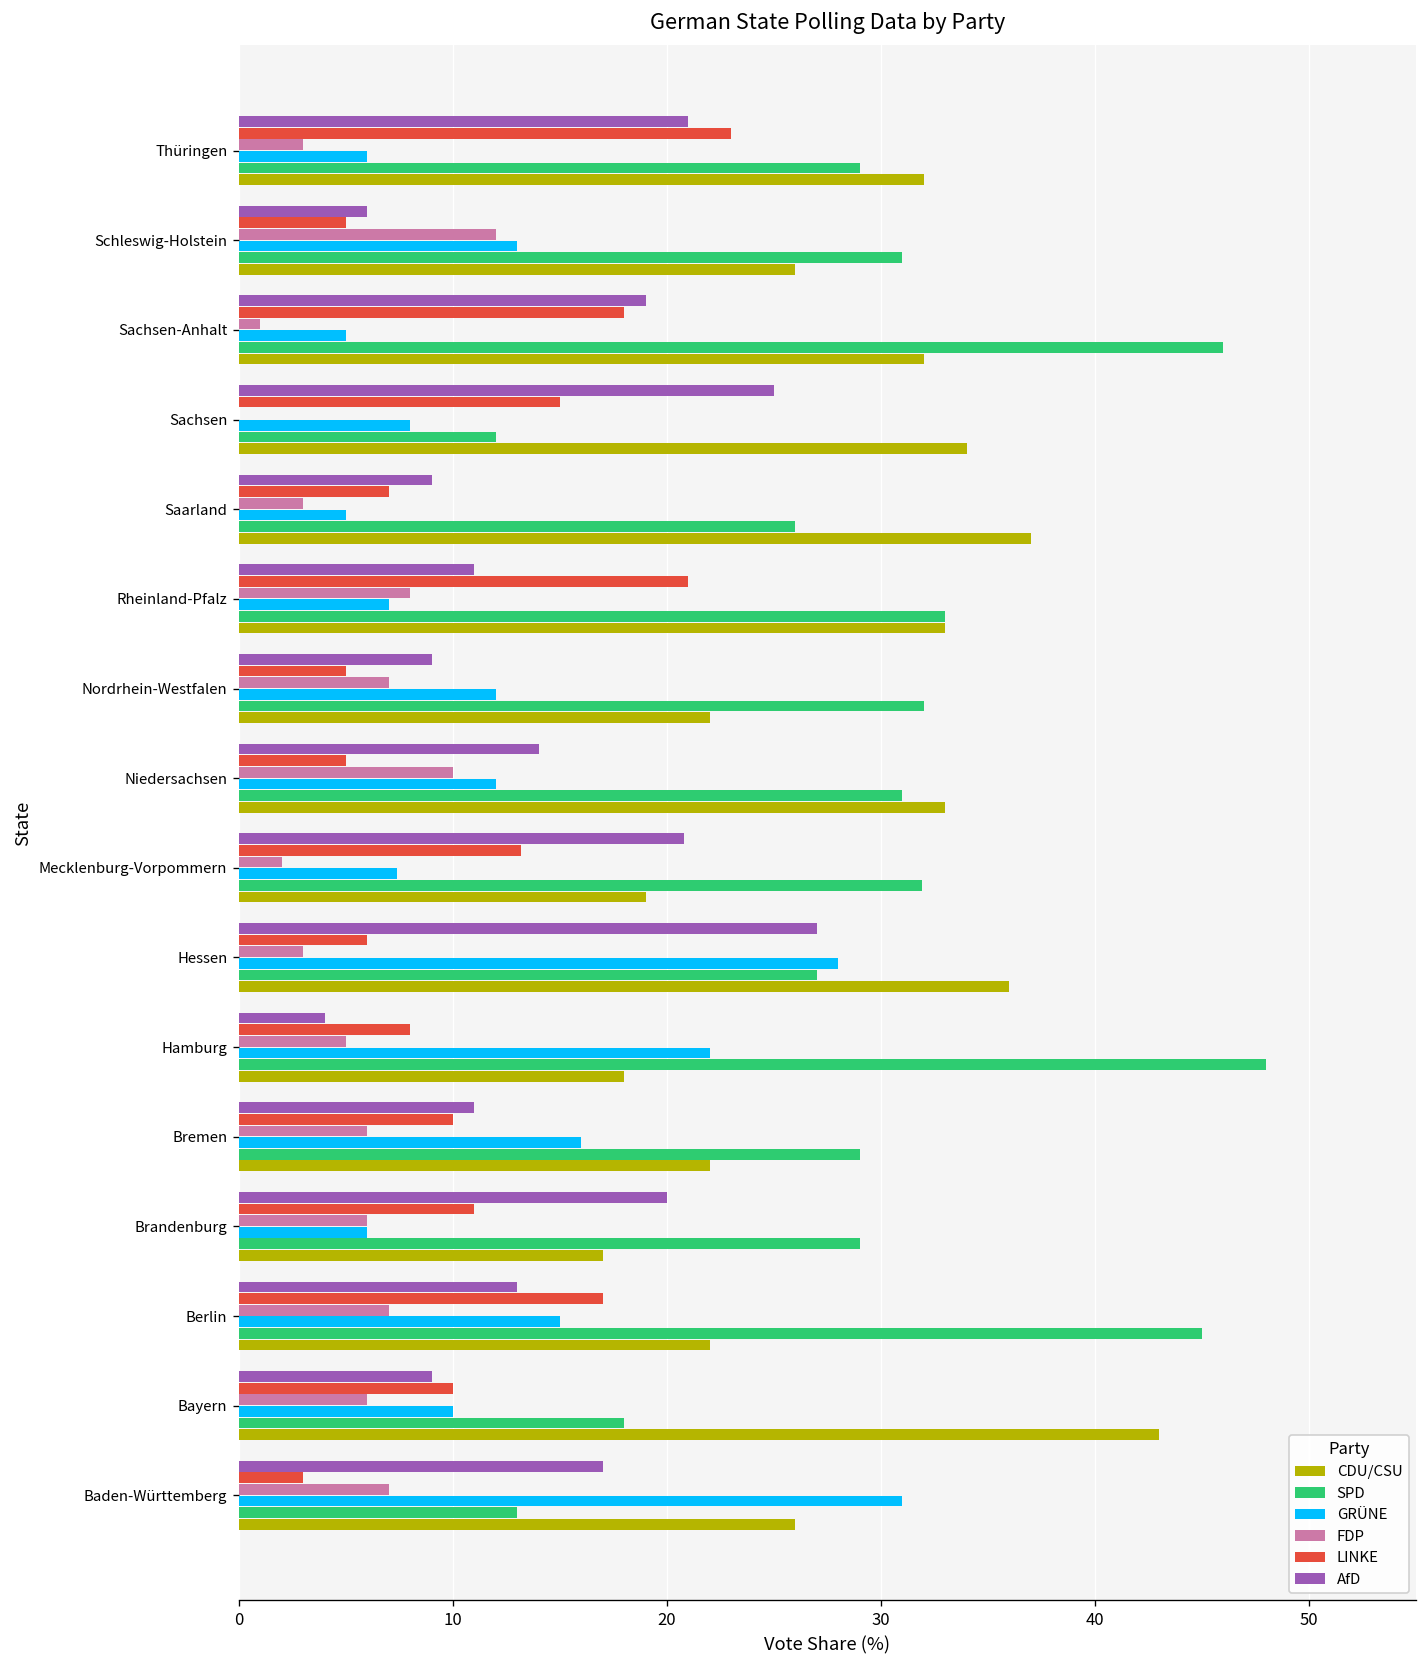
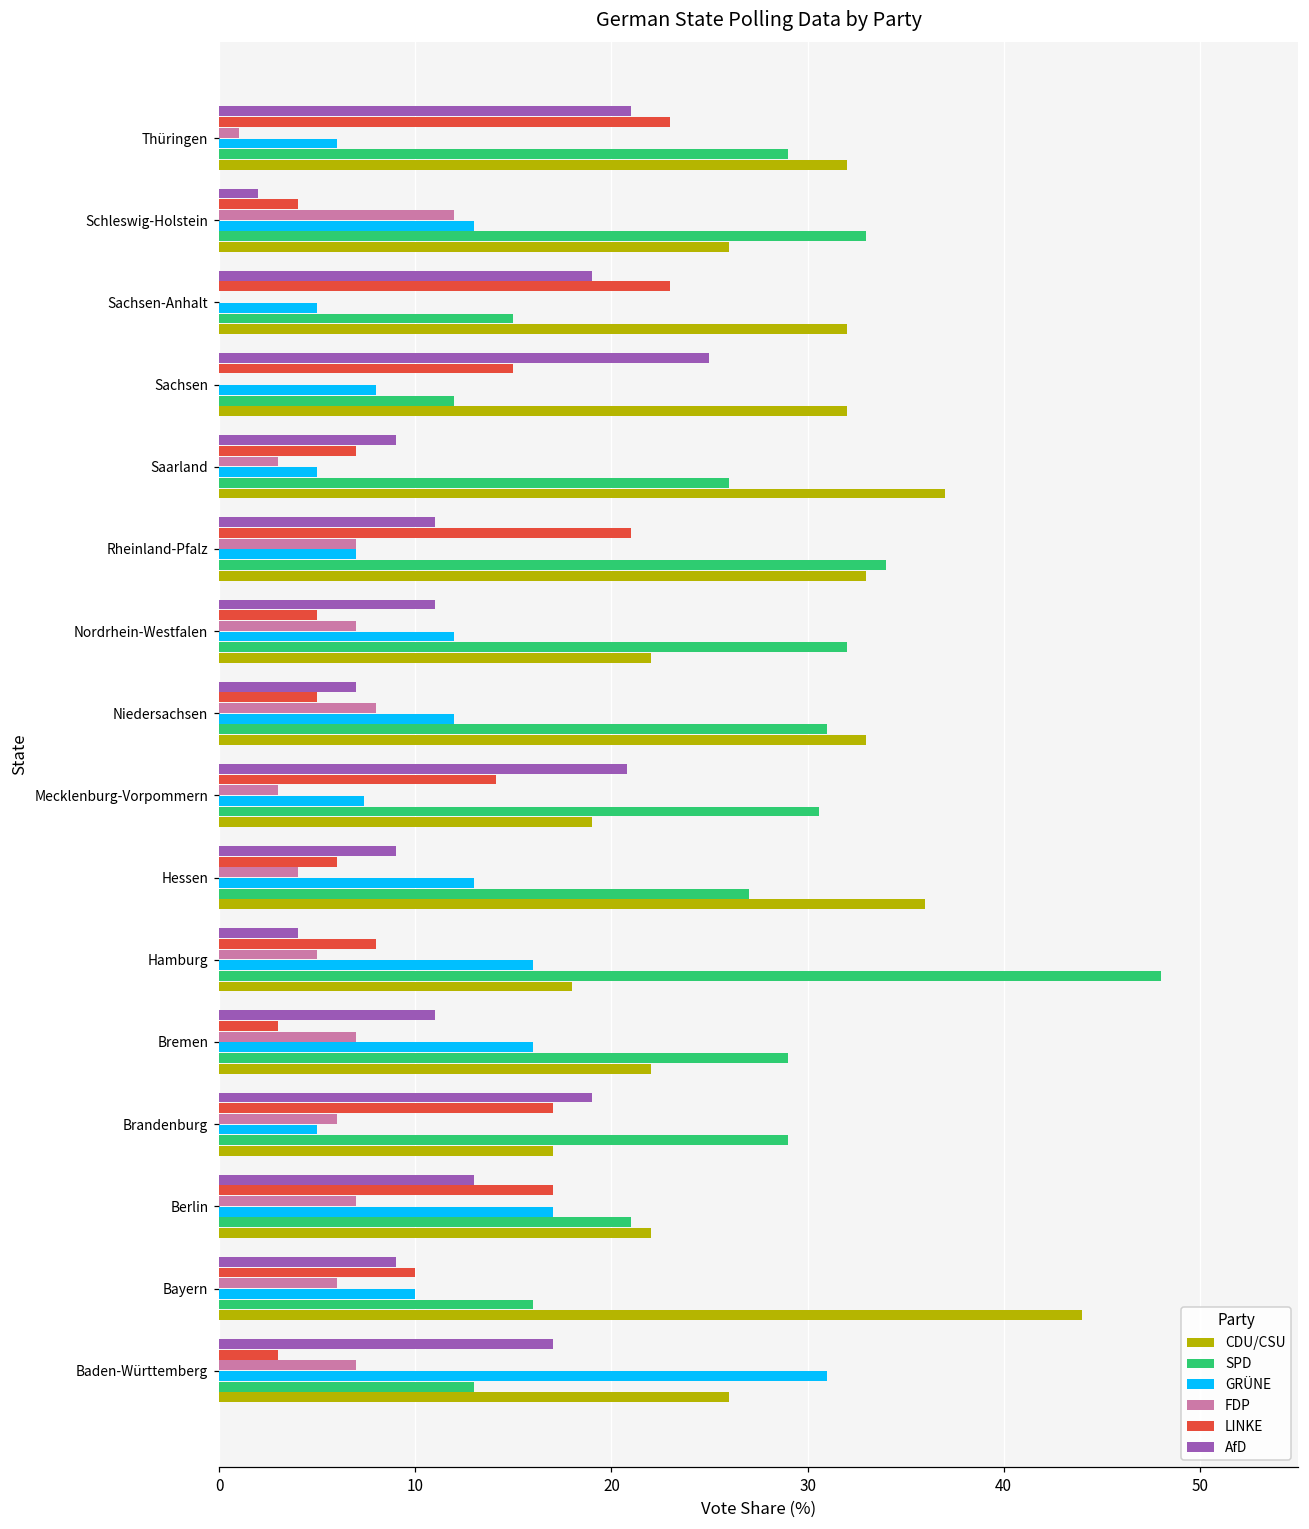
  {
    "CDU/CSU": {
      "Thüringen": 32,
      "Schleswig-Holstein": 26,
      "Sachsen-Anhalt": 32,
-     "Sachsen": 34,
+     "Sachsen": 32,
      "Saarland": 37,
      "Rheinland-Pfalz": 33,
      "Nordrhein-Westfalen": 22,
      "Niedersachsen": 33,
      "Mecklenburg-Vorpommern": 19,
      "Hessen": 36,
      "Hamburg": 18,
      "Bremen": 22,
      "Brandenburg": 17,
      "Berlin": 22,
-     "Bayern": 43,
+     "Bayern": 44,
      "Baden-Württemberg": 26
    },
    "SPD": {
      "Thüringen": 29.0,
-     "Schleswig-Holstein": 31,
-     "Sachsen-Anhalt": 46,
+     "Schleswig-Holstein": 33,
+     "Sachsen-Anhalt": 15,
      "Sachsen": 12.0,
      "Saarland": 26.0,
-     "Rheinland-Pfalz": 33,
+     "Rheinland-Pfalz": 34,
      "Nordrhein-Westfalen": 32.0,
      "Niedersachsen": 31.0,
-     "Mecklenburg-Vorpommern": 31.9,
+     "Mecklenburg-Vorpommern": 30.6,
      "Hessen": 27.0,
      "Hamburg": 48.0,
      "Bremen": 29.0,
      "Brandenburg": 29.0,
-     "Berlin": 45,
-     "Bayern": 18,
+     "Berlin": 21,
+     "Bayern": 16,
      "Baden-Württemberg": 13.0
    },
    "GRÜNE": {
      "Thüringen": 6,
      "Schleswig-Holstein": 13,
      "Sachsen-Anhalt": 5,
      "Sachsen": 8,
      "Saarland": 5,
      "Rheinland-Pfalz": 7,
      "Nordrhein-Westfalen": 12,
      "Niedersachsen": 12,
      "Mecklenburg-Vorpommern": 7.4,
-     "Hessen": 28,
-     "Hamburg": 22,
+     "Hessen": 13,
+     "Hamburg": 16,
      "Bremen": 16,
-     "Brandenburg": 6,
-     "Berlin": 15,
+     "Brandenburg": 5,
+     "Berlin": 17,
      "Bayern": 10,
      "Baden-Württemberg": 31
    },
    "FDP": {
-     "Thüringen": 3,
+     "Thüringen": 1,
      "Schleswig-Holstein": 12,
-     "Sachsen-Anhalt": 1,
+     "Sachsen-Anhalt": 0,
      "Sachsen": 0,
      "Saarland": 3,
-     "Rheinland-Pfalz": 8,
+     "Rheinland-Pfalz": 7,
      "Nordrhein-Westfalen": 7,
-     "Niedersachsen": 10,
-     "Mecklenburg-Vorpommern": 2,
-     "Hessen": 3,
+     "Niedersachsen": 8,
+     "Mecklenburg-Vorpommern": 3,
+     "Hessen": 4,
      "Hamburg": 5,
-     "Bremen": 6,
+     "Bremen": 7,
      "Brandenburg": 6,
      "Berlin": 7,
      "Bayern": 6,
      "Baden-Württemberg": 7
    },
    "LINKE": {
      "Thüringen": 23.0,
-     "Schleswig-Holstein": 5,
-     "Sachsen-Anhalt": 18,
+     "Schleswig-Holstein": 4,
+     "Sachsen-Anhalt": 23,
      "Sachsen": 15.0,
      "Saarland": 7.0,
      "Rheinland-Pfalz": 21.0,
      "Nordrhein-Westfalen": 5.0,
      "Niedersachsen": 5.0,
-     "Mecklenburg-Vorpommern": 13.2,
+     "Mecklenburg-Vorpommern": 14.1,
      "Hessen": 6.0,
      "Hamburg": 8.0,
-     "Bremen": 10,
-     "Brandenburg": 11,
+     "Bremen": 3,
+     "Brandenburg": 17,
      "Berlin": 17.0,
      "Bayern": 10.0,
      "Baden-Württemberg": 3.0
    },
    "AfD": {
      "Thüringen": 21,
-     "Schleswig-Holstein": 6,
+     "Schleswig-Holstein": 2,
      "Sachsen-Anhalt": 19,
      "Sachsen": 25,
      "Saarland": 9,
      "Rheinland-Pfalz": 11,
-     "Nordrhein-Westfalen": 9,
-     "Niedersachsen": 14,
+     "Nordrhein-Westfalen": 11,
+     "Niedersachsen": 7,
      "Mecklenburg-Vorpommern": 20.8,
-     "Hessen": 27,
+     "Hessen": 9,
      "Hamburg": 4,
      "Bremen": 11,
-     "Brandenburg": 20,
+     "Brandenburg": 19,
      "Berlin": 13,
      "Bayern": 9,
      "Baden-Württemberg": 17
    }
  }
